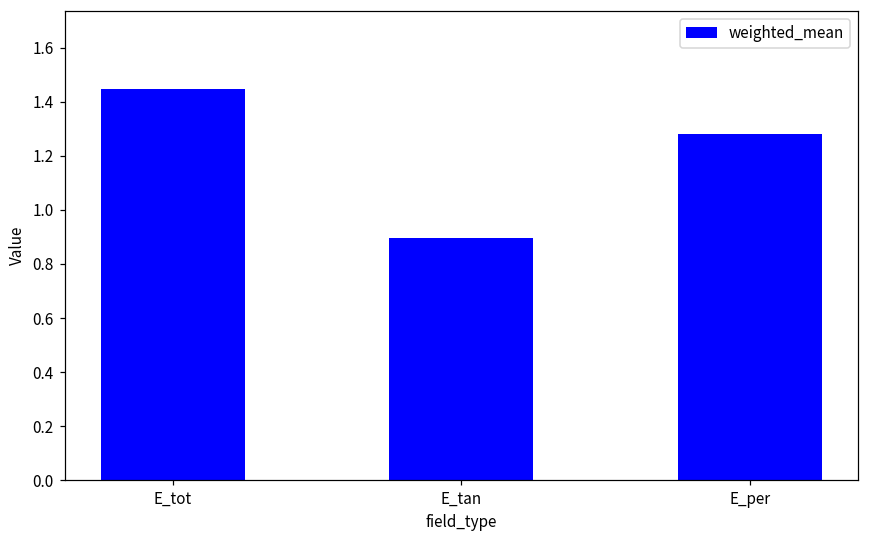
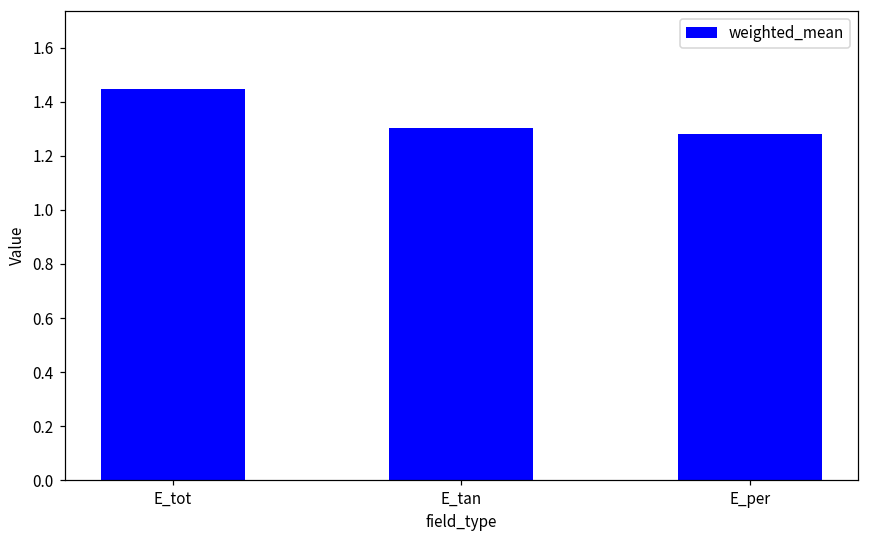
  {
    "E_tot": 1.45,
-   "E_tan": 0.90,
+   "E_tan": 1.30,
    "E_per": 1.28
  }
